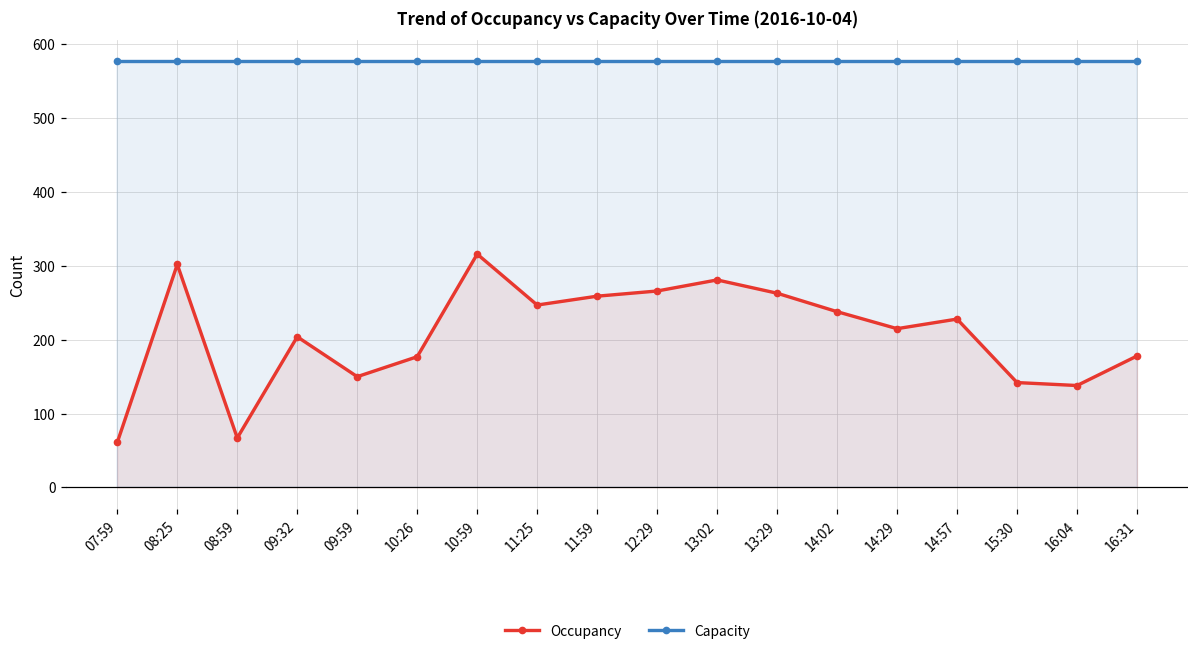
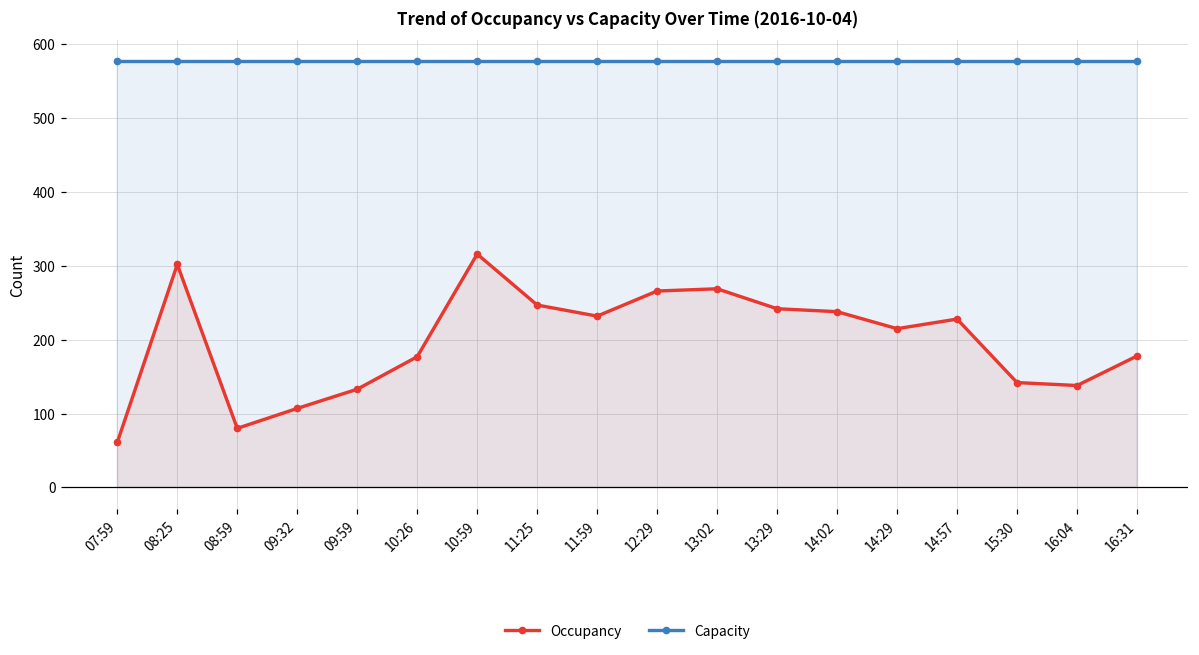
  {
    "Occupancy": {
      "07:59": 60,
      "08:25": 300,
-     "08:59": 70,
-     "09:32": 200,
-     "09:59": 150,
+     "08:59": 80,
+     "09:32": 110,
+     "09:59": 130,
      "10:26": 180,
      "10:59": 320,
      "11:25": 250,
-     "11:59": 260,
+     "11:59": 230,
      "12:29": 270,
-     "13:02": 280,
-     "13:29": 260,
+     "13:02": 270,
+     "13:29": 240,
      "14:02": 240,
      "14:29": 220,
      "14:57": 230,
      "15:30": 140,
      "16:04": 140,
      "16:31": 180
    },
    "Capacity": {
      "07:59": 580,
      "08:25": 580,
      "08:59": 580,
      "09:32": 580,
      "09:59": 580,
      "10:26": 580,
      "10:59": 580,
      "11:25": 580,
      "11:59": 580,
      "12:29": 580,
      "13:02": 580,
      "13:29": 580,
      "14:02": 580,
      "14:29": 580,
      "14:57": 580,
      "15:30": 580,
      "16:04": 580,
      "16:31": 580
    }
  }
